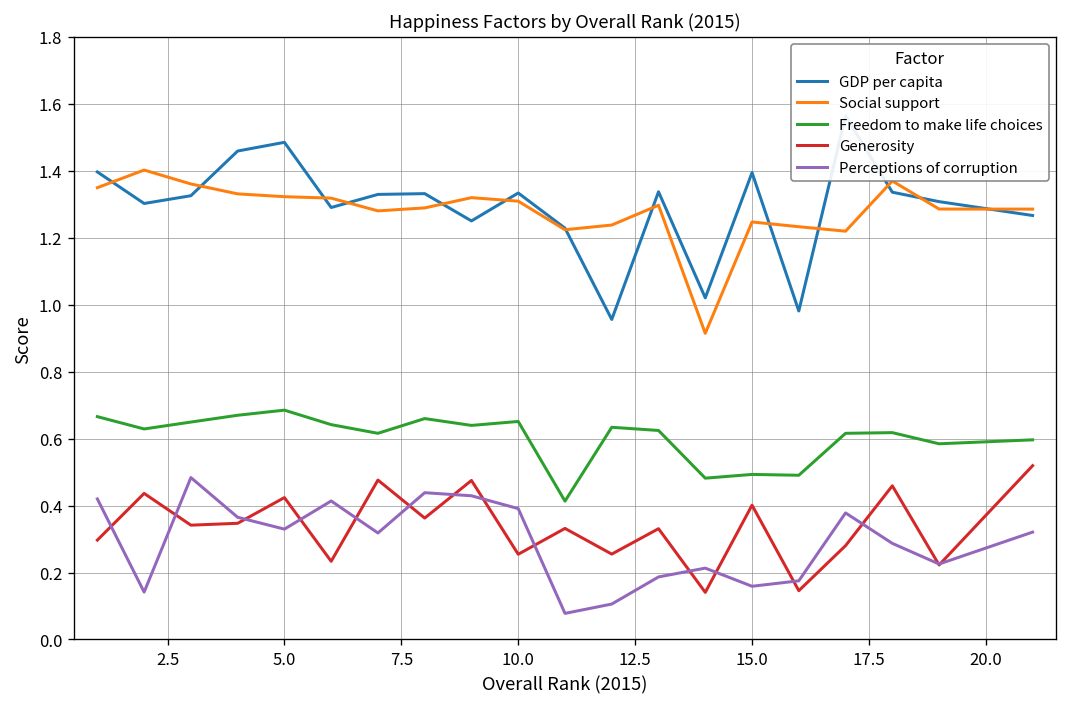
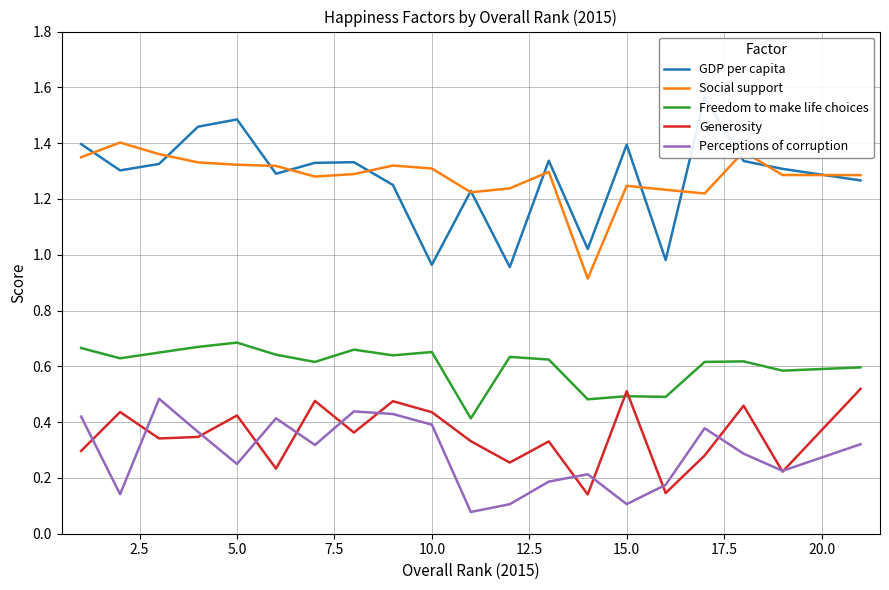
  {
    "GDP per capita": {
      "5.0": 1.49,
-     "10.0": 1.33,
+     "10.0": 0.96,
      "15.0": 1.39
    },
    "Social support": {
      "5.0": 1.32,
      "10.0": 1.31,
      "15.0": 1.25
    },
    "Freedom to make life choices": {
      "5.0": 0.69,
      "10.0": 0.65,
      "15.0": 0.49
    },
    "Generosity": {
      "5.0": 0.42,
-     "10.0": 0.25,
-     "15.0": 0.40
+     "10.0": 0.44,
+     "15.0": 0.51
    },
    "Perceptions of corruption": {
-     "5.0": 0.33,
+     "5.0": 0.25,
      "10.0": 0.39,
-     "15.0": 0.16
+     "15.0": 0.11
    }
  }
